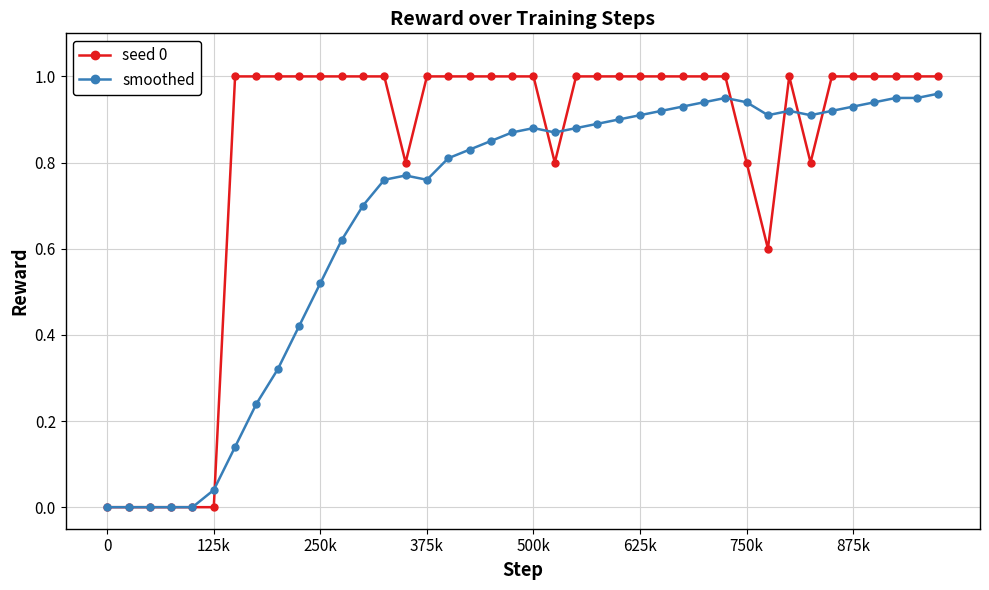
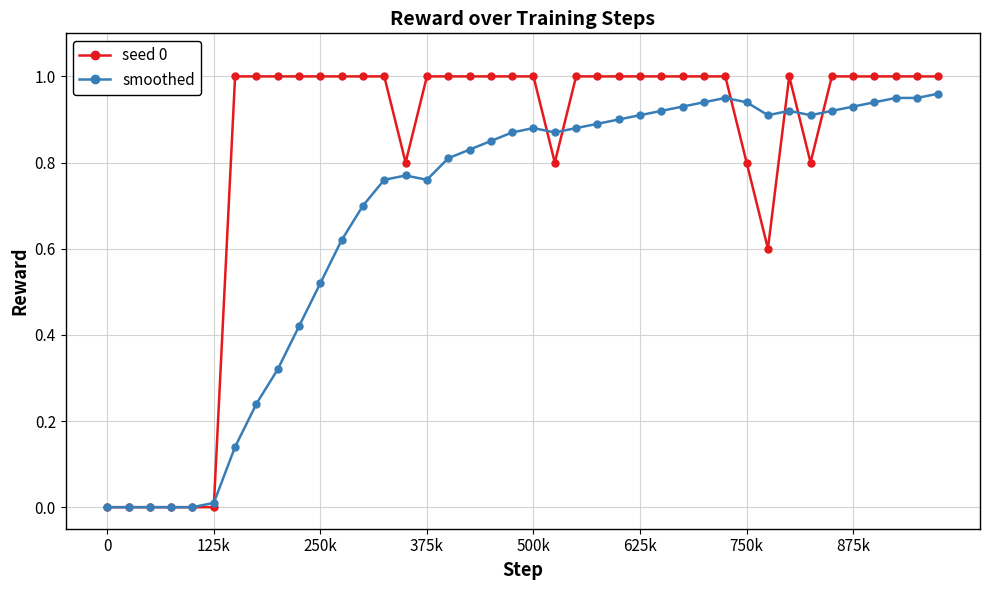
  {
    "seed 0": {
      "125k": 0.00,
      "250k": 1.00,
      "375k": 1.00,
      "500k": 1.00,
      "625k": 1.00,
      "750k": 0.80,
      "875k": 1.00
    },
    "smoothed": {
-     "125k": 0.04,
+     "125k": 0.01,
      "250k": 0.52,
      "375k": 0.76,
      "500k": 0.88,
      "625k": 0.91,
      "750k": 0.94,
      "875k": 0.93
    }
  }
